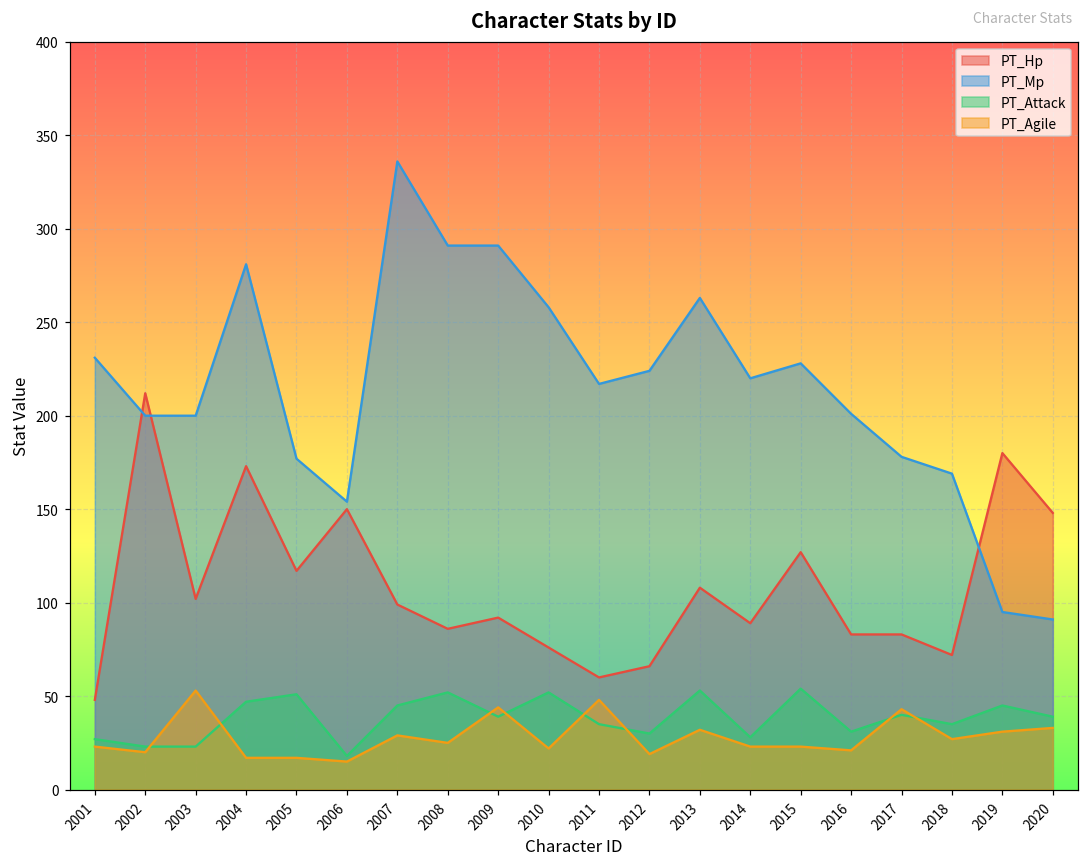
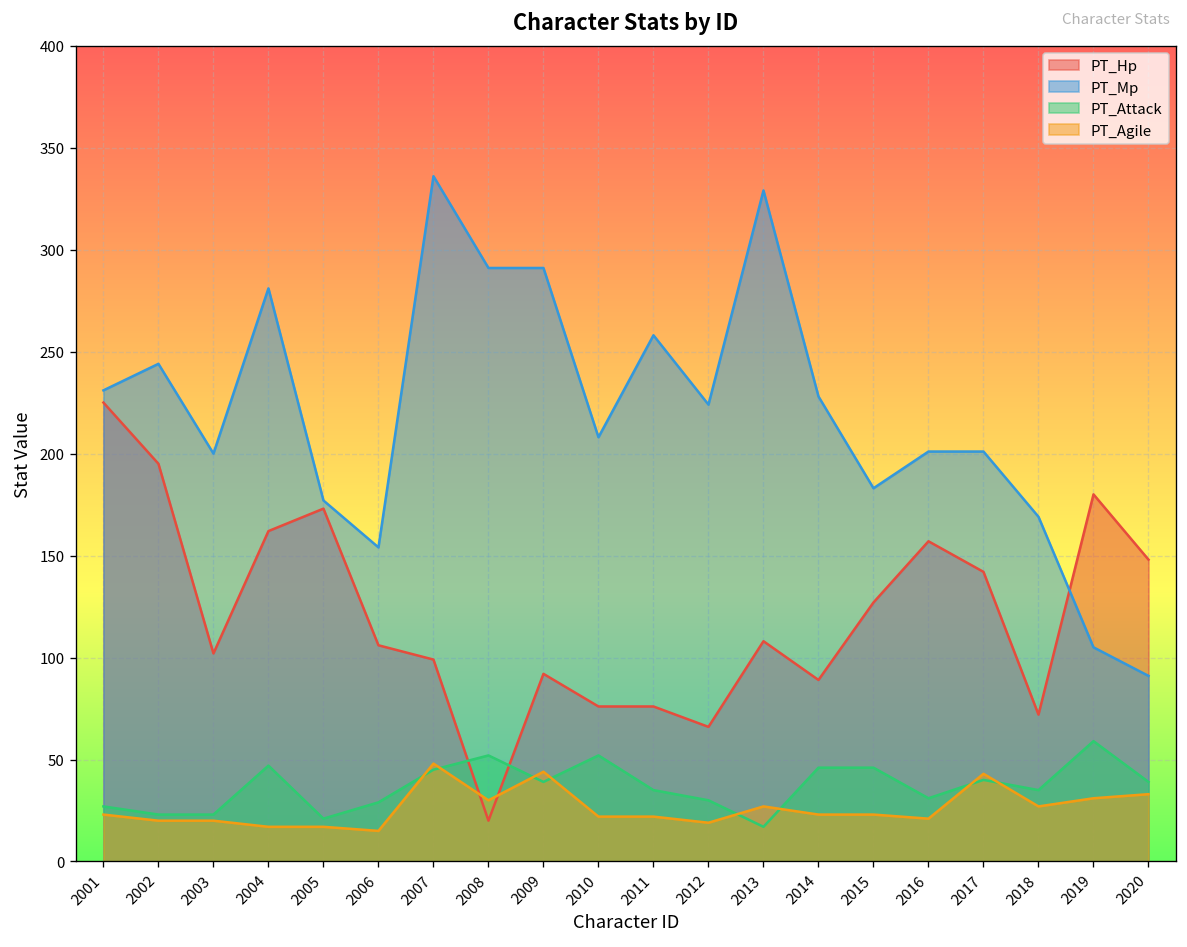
  {
    "PT_Hp": {
-     "2001": 48,
-     "2002": 212,
+     "2001": 225,
+     "2002": 195,
      "2003": 102,
-     "2004": 173,
-     "2005": 117,
-     "2006": 150,
+     "2004": 162,
+     "2005": 173,
+     "2006": 106,
      "2007": 99,
-     "2008": 86,
+     "2008": 20,
      "2009": 92,
      "2010": 76,
-     "2011": 60,
+     "2011": 76,
      "2012": 66,
      "2013": 108,
      "2014": 89,
      "2015": 127,
-     "2016": 83,
-     "2017": 83,
+     "2016": 157,
+     "2017": 142,
      "2018": 72,
      "2019": 180,
      "2020": 148
    },
    "PT_Mp": {
      "2001": 231,
-     "2002": 200,
+     "2002": 244,
      "2003": 200,
      "2004": 281,
      "2005": 177,
      "2006": 154,
      "2007": 336,
      "2008": 291,
      "2009": 291,
-     "2010": 258,
-     "2011": 217,
+     "2010": 208,
+     "2011": 258,
      "2012": 224,
-     "2013": 263,
-     "2014": 220,
-     "2015": 228,
+     "2013": 329,
+     "2014": 228,
+     "2015": 183,
      "2016": 201,
-     "2017": 178,
+     "2017": 201,
      "2018": 169,
-     "2019": 95,
+     "2019": 105,
      "2020": 91
    },
    "PT_Attack": {
      "2001": 27,
      "2002": 23,
      "2003": 23,
      "2004": 47,
-     "2005": 51,
-     "2006": 18,
+     "2005": 21,
+     "2006": 29,
      "2007": 45,
      "2008": 52,
      "2009": 39,
      "2010": 52,
      "2011": 35,
      "2012": 30,
-     "2013": 53,
-     "2014": 28,
-     "2015": 54,
+     "2013": 17,
+     "2014": 46,
+     "2015": 46,
      "2016": 31,
      "2017": 40,
      "2018": 35,
-     "2019": 45,
+     "2019": 59,
      "2020": 39
    },
    "PT_Agile": {
      "2001": 23,
      "2002": 20,
-     "2003": 53,
+     "2003": 20,
      "2004": 17,
      "2005": 17,
      "2006": 15,
-     "2007": 29,
-     "2008": 25,
+     "2007": 48,
+     "2008": 30,
      "2009": 44,
      "2010": 22,
-     "2011": 48,
+     "2011": 22,
      "2012": 19,
-     "2013": 32,
+     "2013": 27,
      "2014": 23,
      "2015": 23,
      "2016": 21,
      "2017": 43,
      "2018": 27,
      "2019": 31,
      "2020": 33
    }
  }
